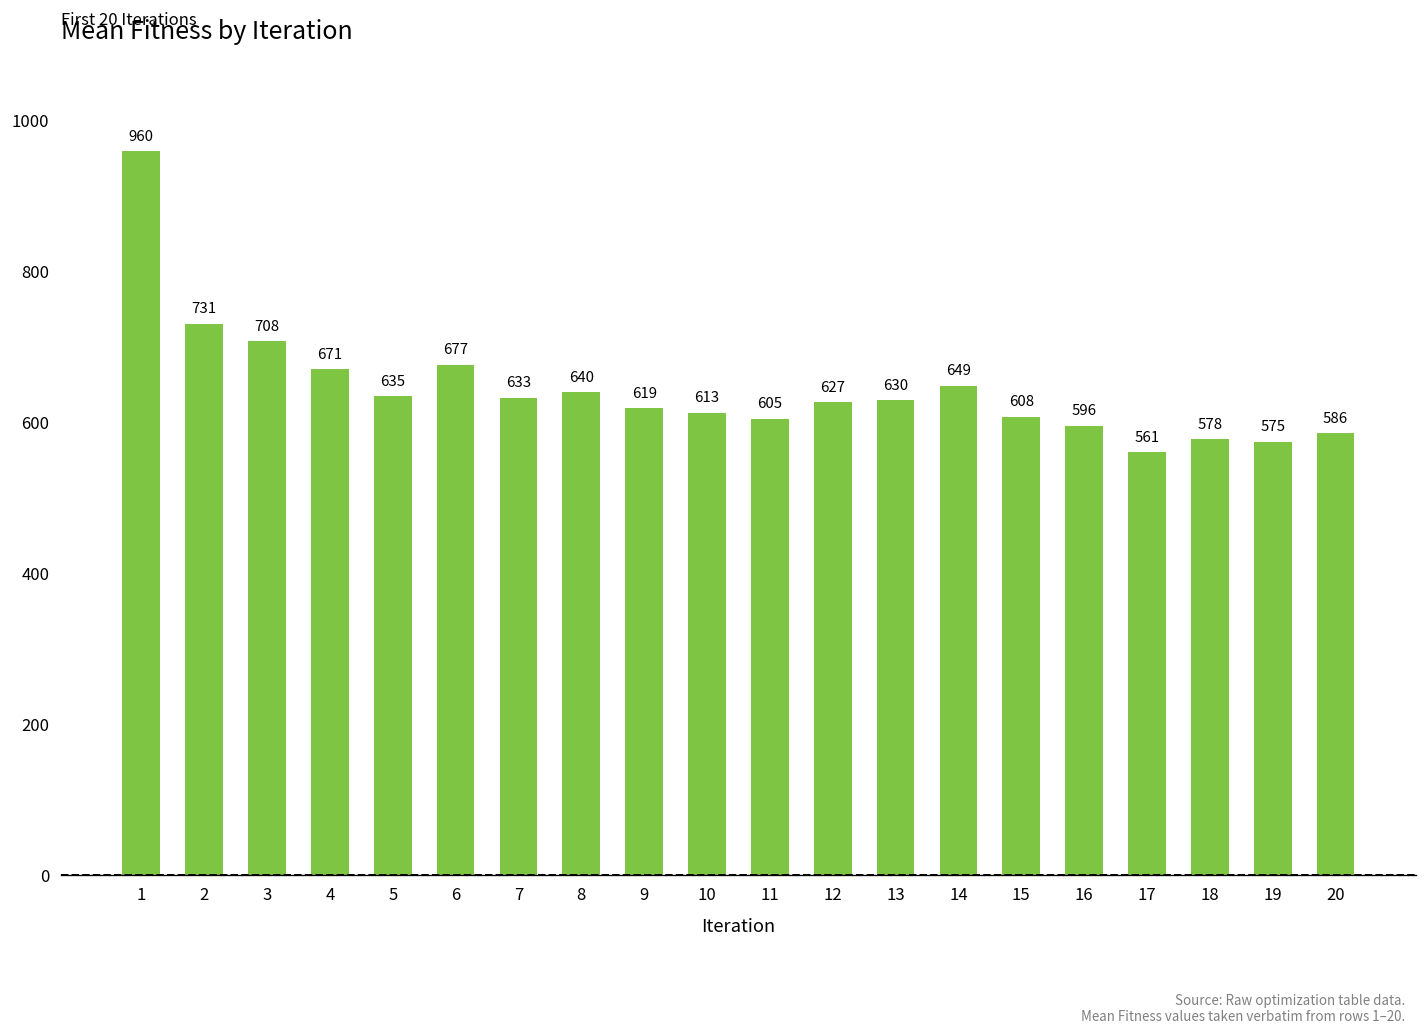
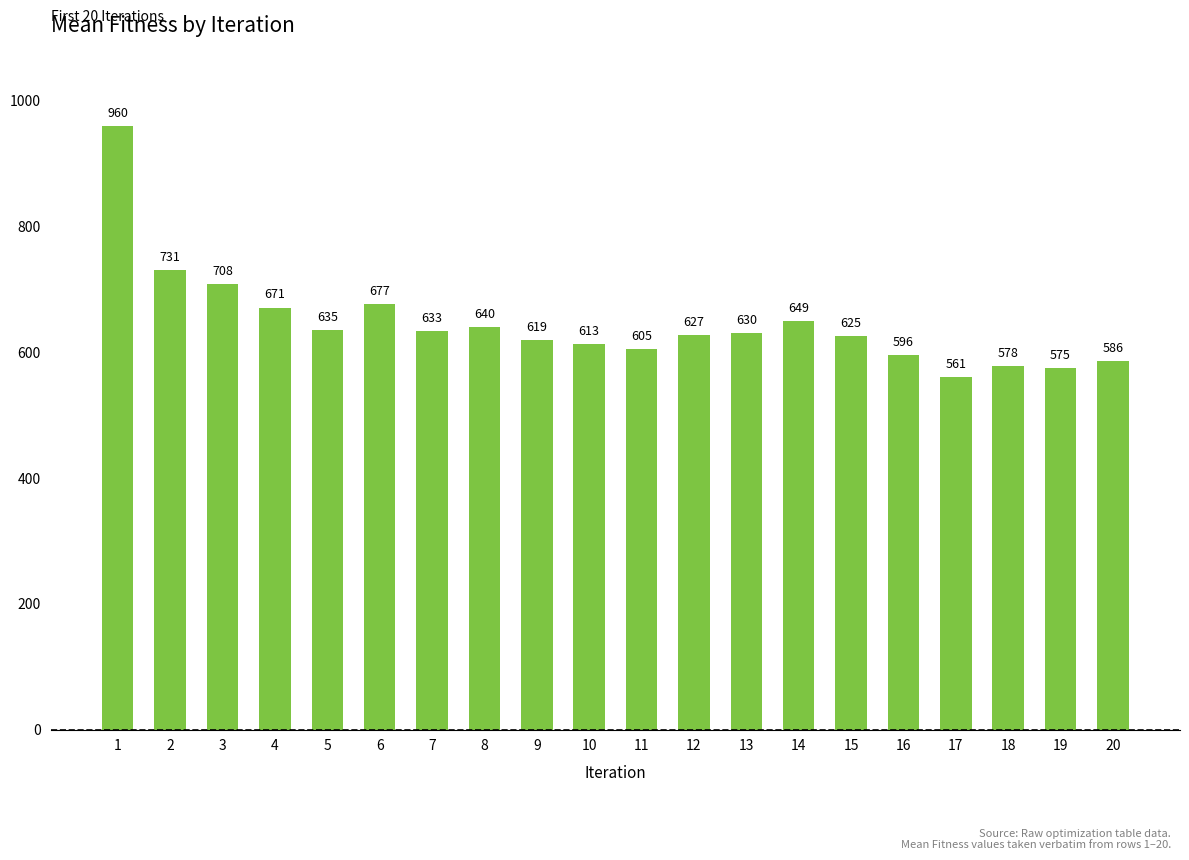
  {
    "1": 960,
    "2": 731,
    "3": 708,
    "4": 671,
    "5": 635,
    "6": 677,
    "7": 633,
    "8": 640,
    "9": 619,
    "10": 613,
    "11": 605,
    "12": 627,
    "13": 630,
    "14": 649,
-   "15": 608,
+   "15": 625,
    "16": 596,
    "17": 561,
    "18": 578,
    "19": 575,
    "20": 586
  }
